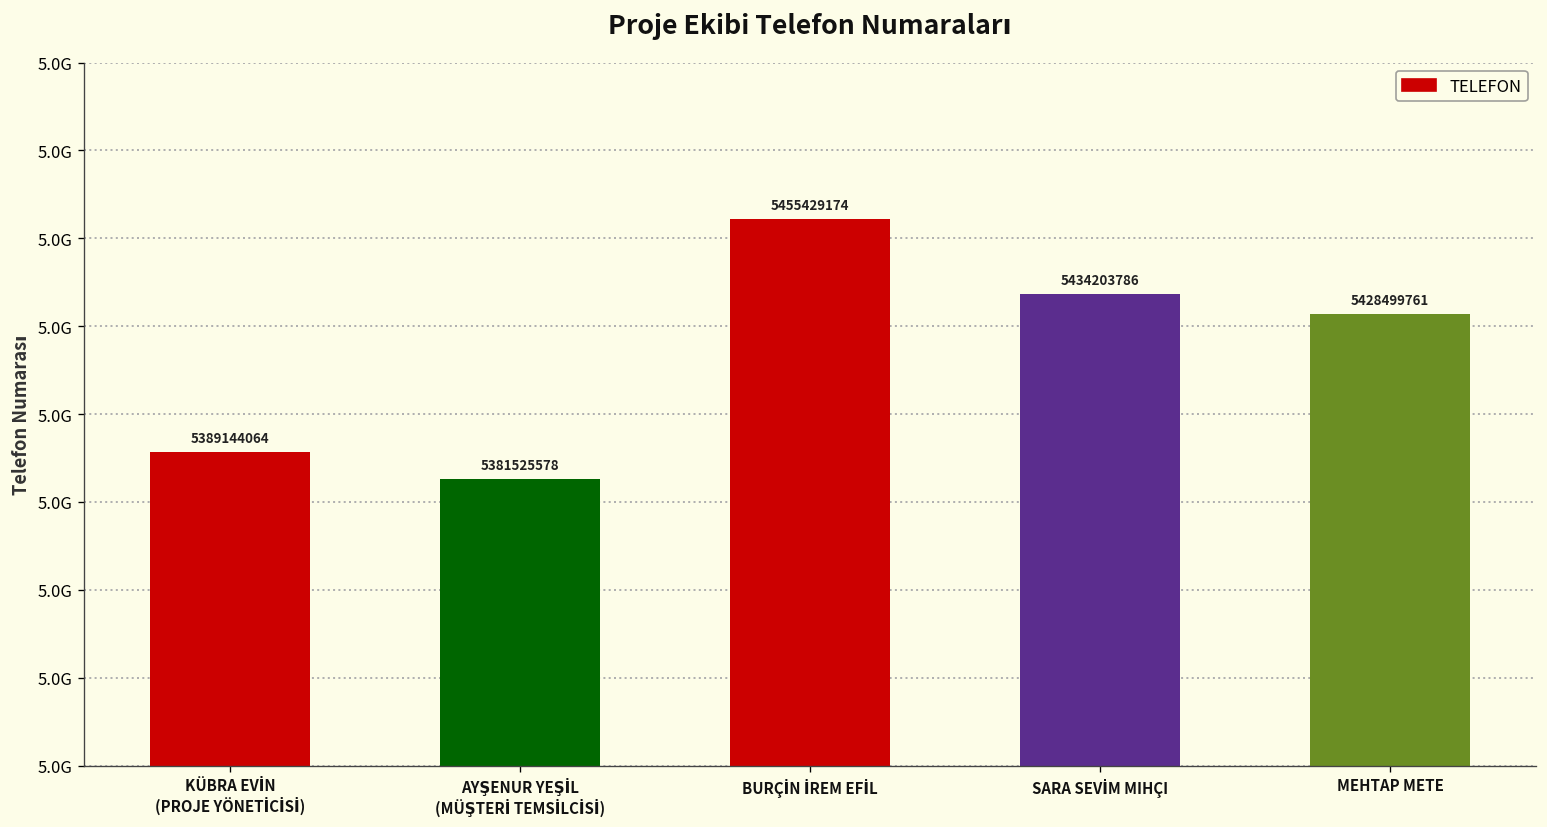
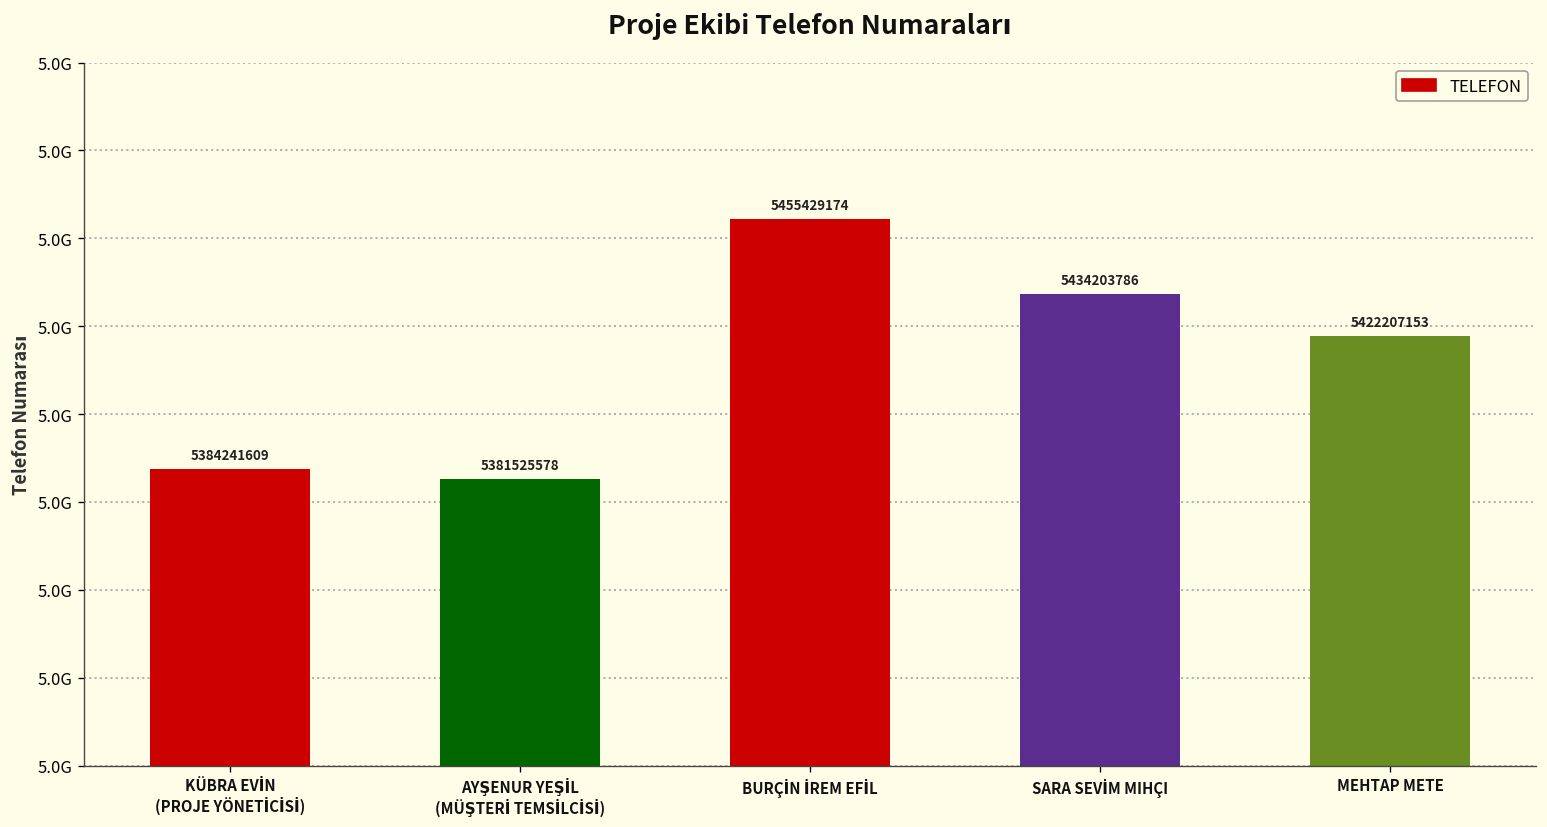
  {
-   "KÜBRA EVİN (PROJE YÖNETİCİSİ)": 5389144064,
+   "KÜBRA EVİN (PROJE YÖNETİCİSİ)": 5384241609,
    "AYŞENUR YEŞİL (MÜŞTERİ TEMSİLCİSİ)": 5381525578,
    "BURÇİN İREM EFİL": 5455429174,
    "SARA SEVİM MIHÇI": 5434203786,
-   "MEHTAP METE": 5428499761
+   "MEHTAP METE": 5422207153
  }
